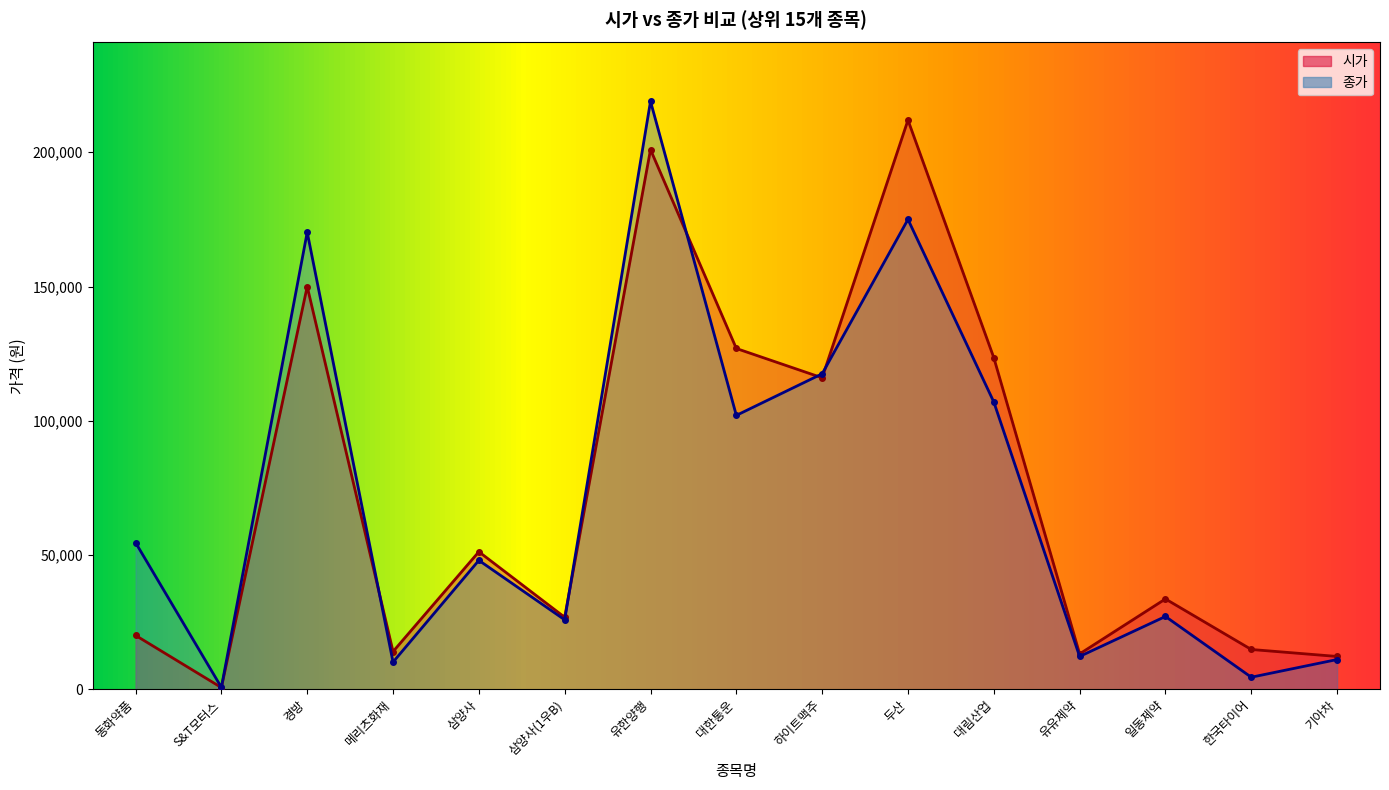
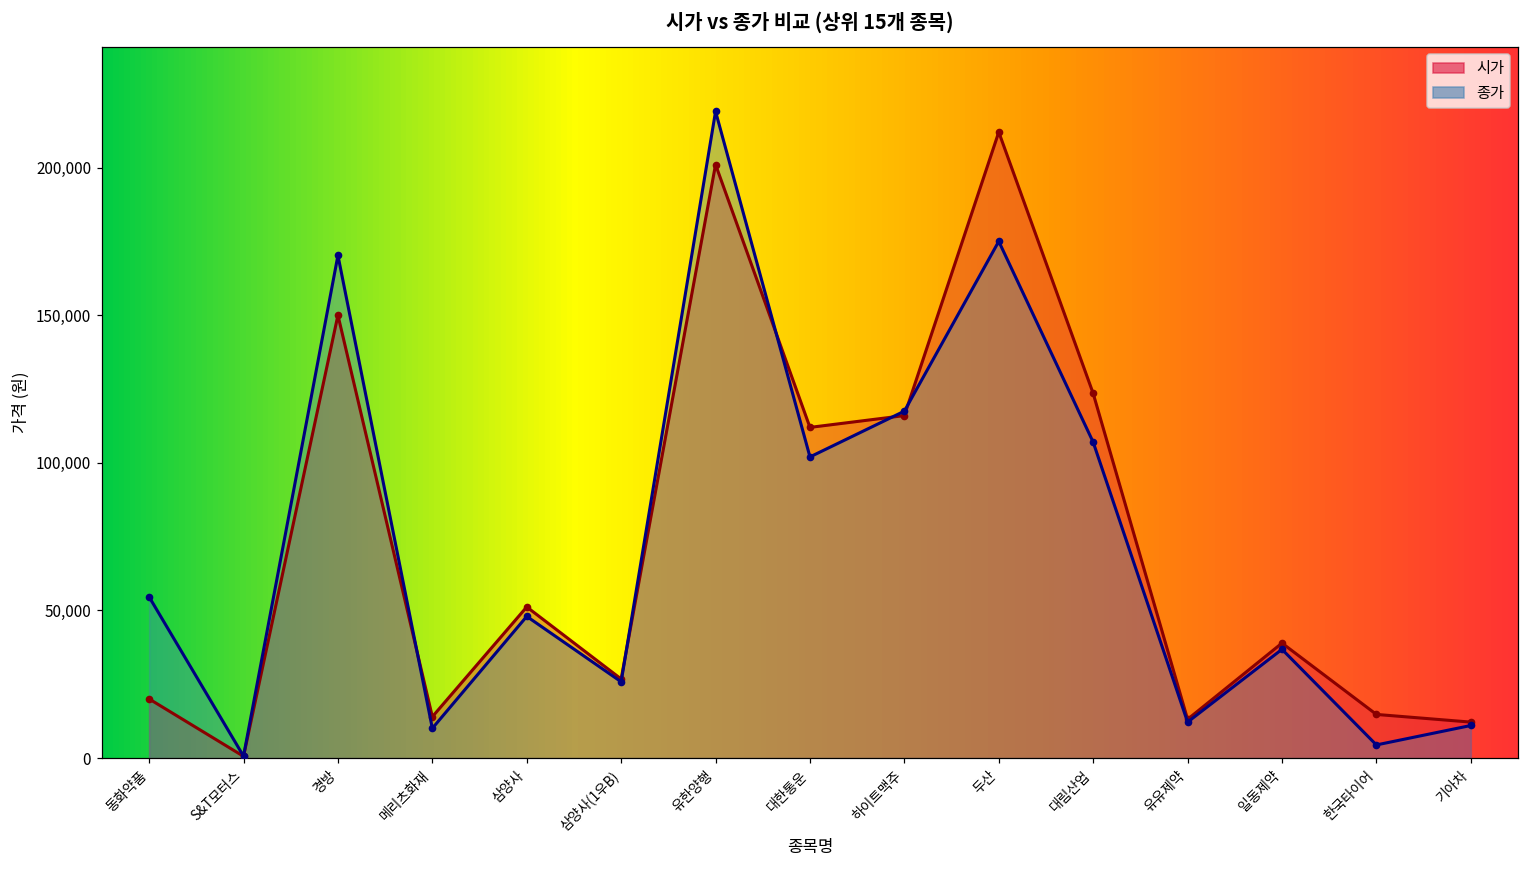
  {
    "시가": {
      "동화약품": "20,000",
      "경방": "150,000",
      "메리츠화재": "14,000",
      "삼양사": "51,000",
      "유한양행": "201,000",
-     "대한통운": "127,000",
+     "대한통운": "112,000",
      "하이트맥주": "116,000",
      "두산": "212,000",
      "대림산업": "124,000",
      "유유제약": "13,000",
-     "일동제약": "34,000",
+     "일동제약": "39,000",
      "한국타이어": "15,000",
      "기아차": "12,000"
    },
    "종가": {
      "동화약품": "55,000",
      "경방": "170,000",
      "메리츠화재": "10,000",
      "삼양사": "48,000",
      "유한양행": "219,000",
      "대한통운": "102,000",
      "하이트맥주": "118,000",
      "두산": "175,000",
      "대림산업": "107,000",
      "유유제약": "12,000",
-     "일동제약": "27,000",
+     "일동제약": "37,000",
      "한국타이어": "4,000",
      "기아차": "11,000"
    }
  }
